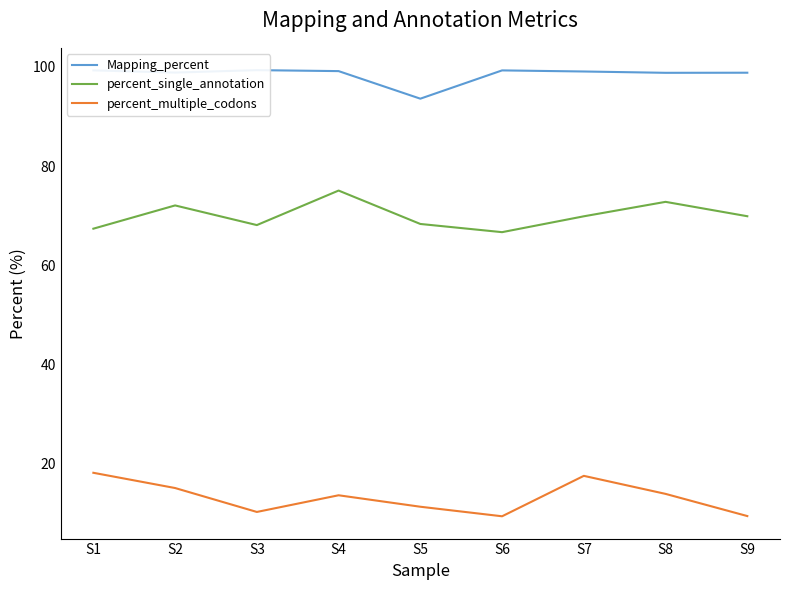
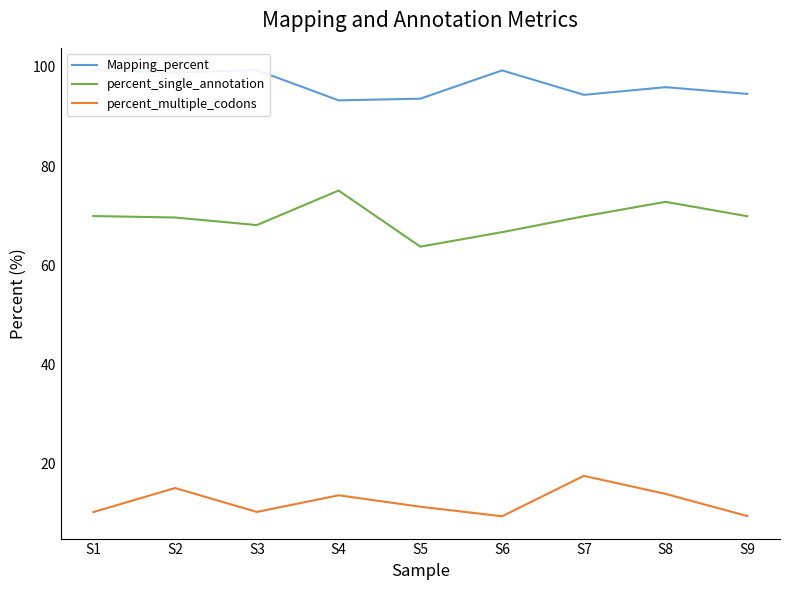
  {
    "Mapping_percent": {
-     "S4": 99,
+     "S4": 93,
      "S5": 94,
      "S6": 99,
-     "S7": 99,
-     "S8": 99,
-     "S9": 99
+     "S7": 94,
+     "S8": 96,
+     "S9": 95
    },
    "percent_single_annotation": {
-     "S1": 67,
-     "S2": 72,
+     "S1": 70,
+     "S2": 70,
      "S3": 68,
      "S4": 75,
-     "S5": 68,
+     "S5": 64,
      "S6": 67,
      "S7": 70,
      "S8": 73,
      "S9": 70
    },
    "percent_multiple_codons": {
-     "S1": 18,
+     "S1": 10,
      "S2": 15,
      "S3": 10,
      "S4": 14,
      "S5": 11,
      "S6": 9,
      "S7": 17,
      "S8": 14,
      "S9": 9
    }
  }
